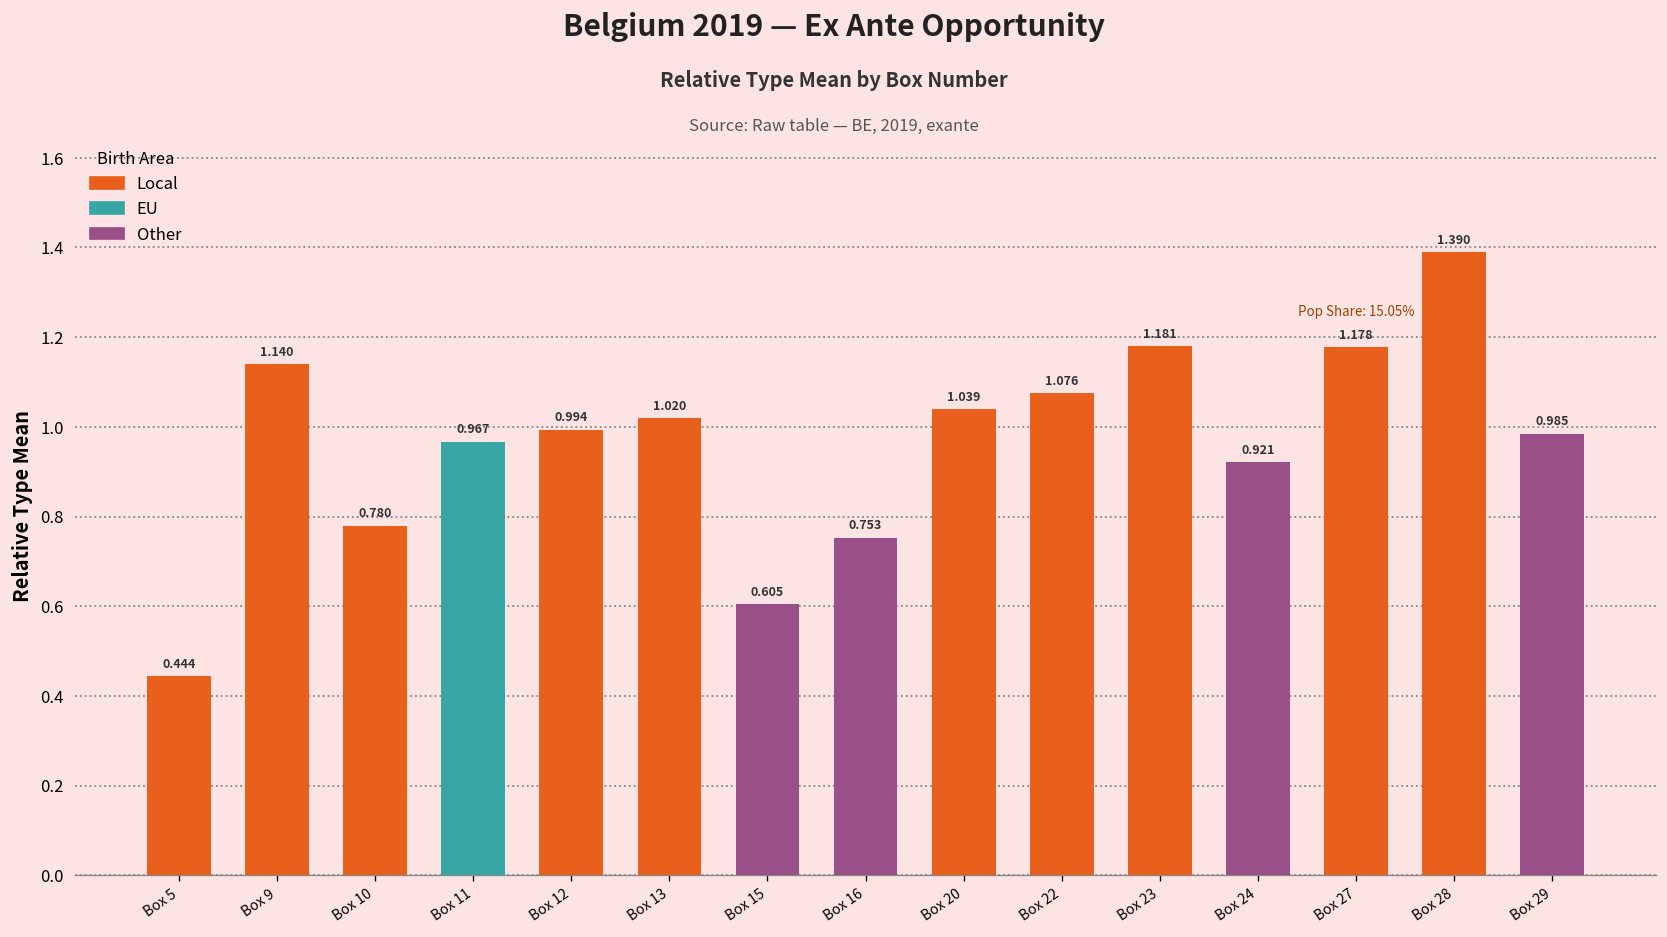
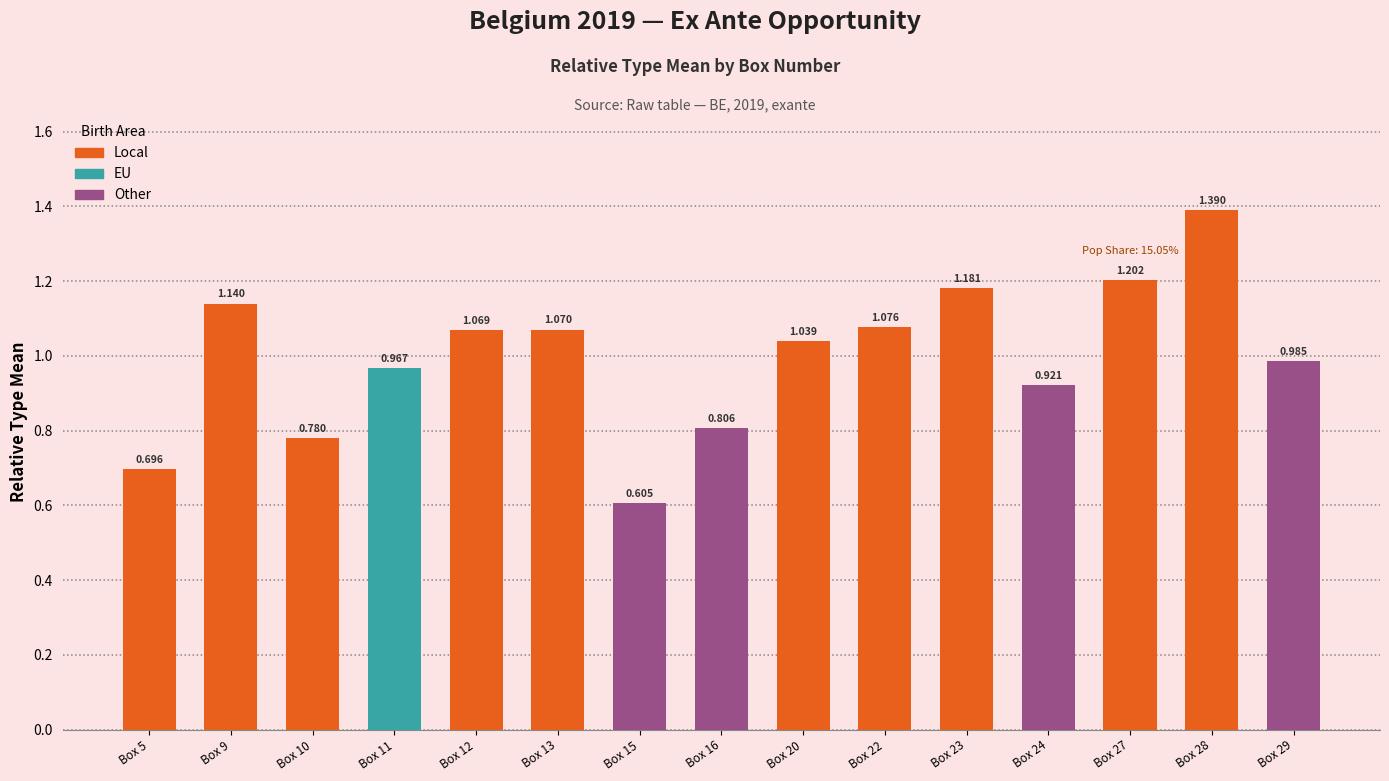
  {
-   "Box 5": 0.444,
+   "Box 5": 0.696,
    "Box 9": 1.140,
    "Box 10": 0.780,
    "Box 11": 0.967,
-   "Box 12": 0.994,
-   "Box 13": 1.020,
+   "Box 12": 1.069,
+   "Box 13": 1.070,
    "Box 15": 0.605,
-   "Box 16": 0.753,
+   "Box 16": 0.806,
    "Box 20": 1.039,
    "Box 22": 1.076,
    "Box 23": 1.181,
    "Box 24": 0.921,
-   "Box 27": 1.178,
+   "Box 27": 1.202,
    "Box 28": 1.390,
    "Box 29": 0.985
  }
